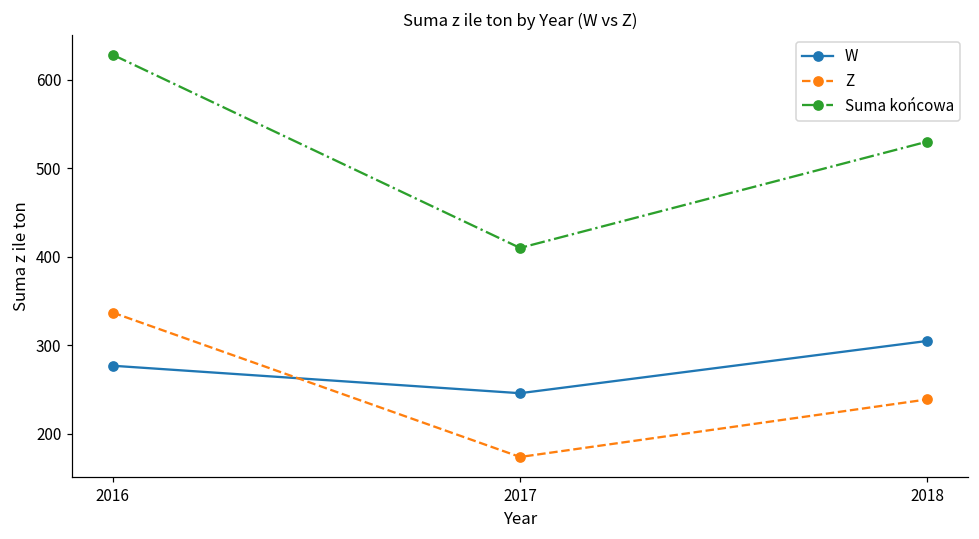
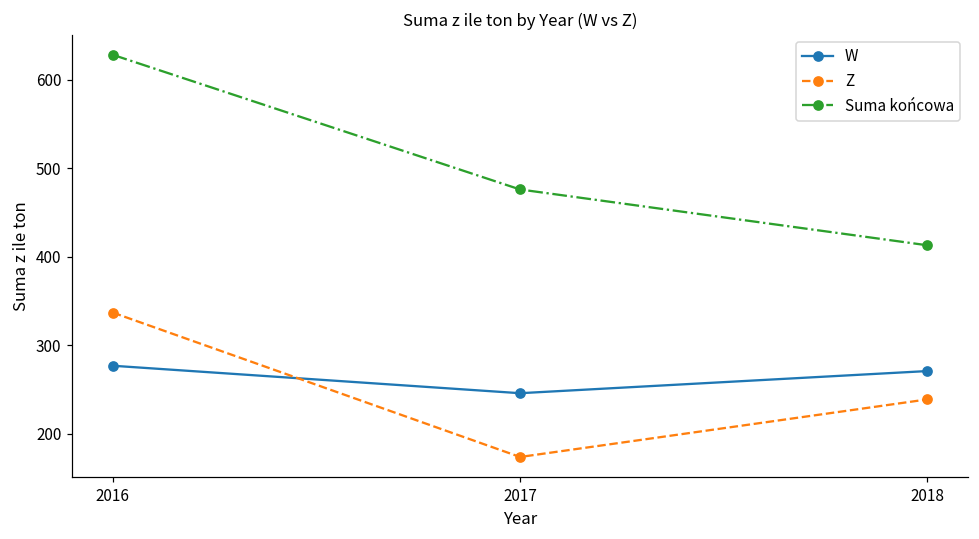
  {
    "W": {
      "2016": 280,
      "2017": 250,
-     "2018": 310
+     "2018": 270
    },
    "Z": {
      "2016": 340,
      "2017": 170,
      "2018": 240
    },
    "Suma końcowa": {
      "2016": 630,
-     "2017": 410,
-     "2018": 530
+     "2017": 480,
+     "2018": 410
    }
  }
